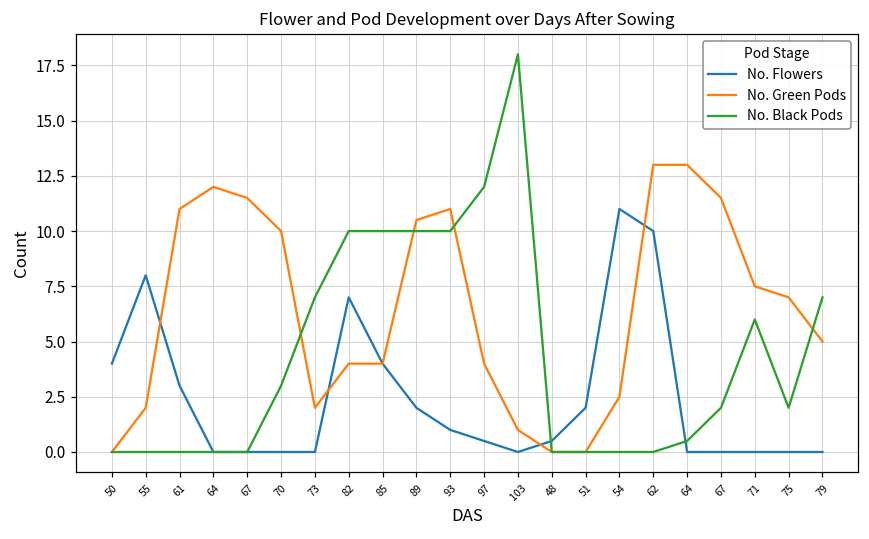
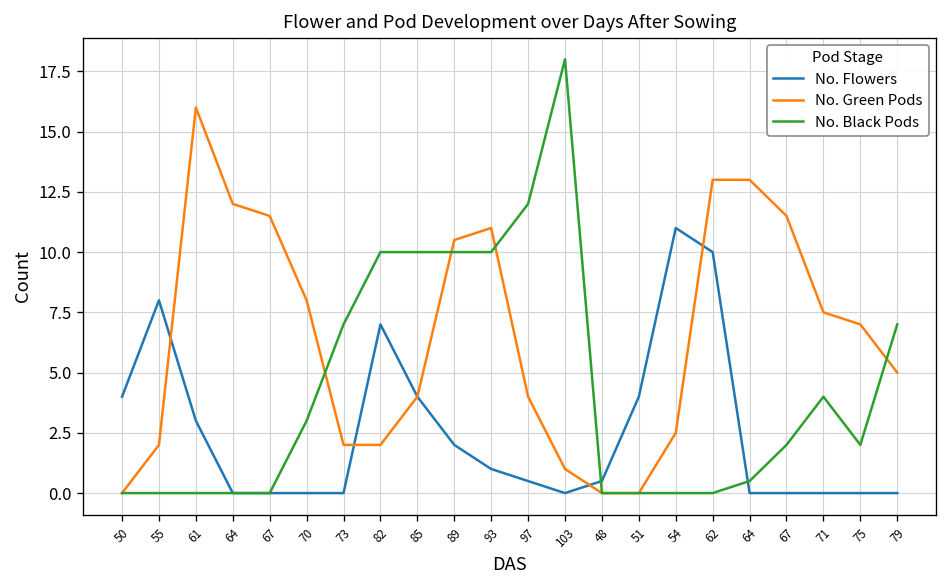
  {
    "No. Flowers": {
      "50": 4,
      "55": 8,
      "61": 3,
      "70": 0,
      "73": 0,
      "82": 7,
      "89": 2,
      "93": 1,
      "97": 0.5,
      "103": 0,
      "48": 0.5,
-     "51": 2,
+     "51": 4,
      "54": 11,
      "62": 10,
      "71": 0,
      "75": 0,
      "79": 0
    },
    "No. Green Pods": {
      "55": 2,
-     "61": 11,
-     "70": 10,
+     "61": 16,
+     "70": 8,
      "73": 2,
-     "82": 4,
+     "82": 2,
      "89": 10.5,
      "93": 11,
      "97": 4,
      "103": 1,
      "54": 2.5,
      "62": 13,
      "71": 7.5,
      "75": 7,
      "79": 5
    },
    "No. Black Pods": {
      "55": 0,
      "61": 0,
      "70": 3,
      "73": 7,
      "82": 10,
      "85": 10,
      "89": 10,
      "93": 10,
      "97": 12,
      "103": 18,
      "54": 0,
      "62": 0,
-     "71": 6,
+     "71": 4,
      "75": 2,
      "79": 7
    }
  }
